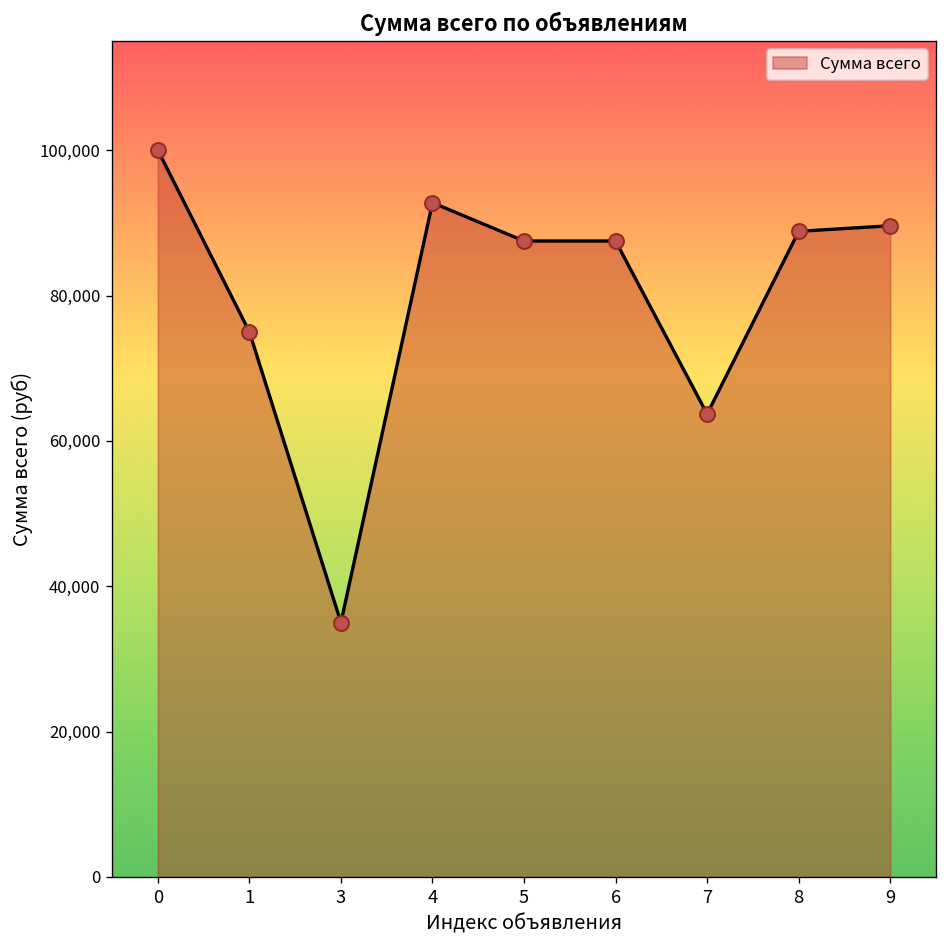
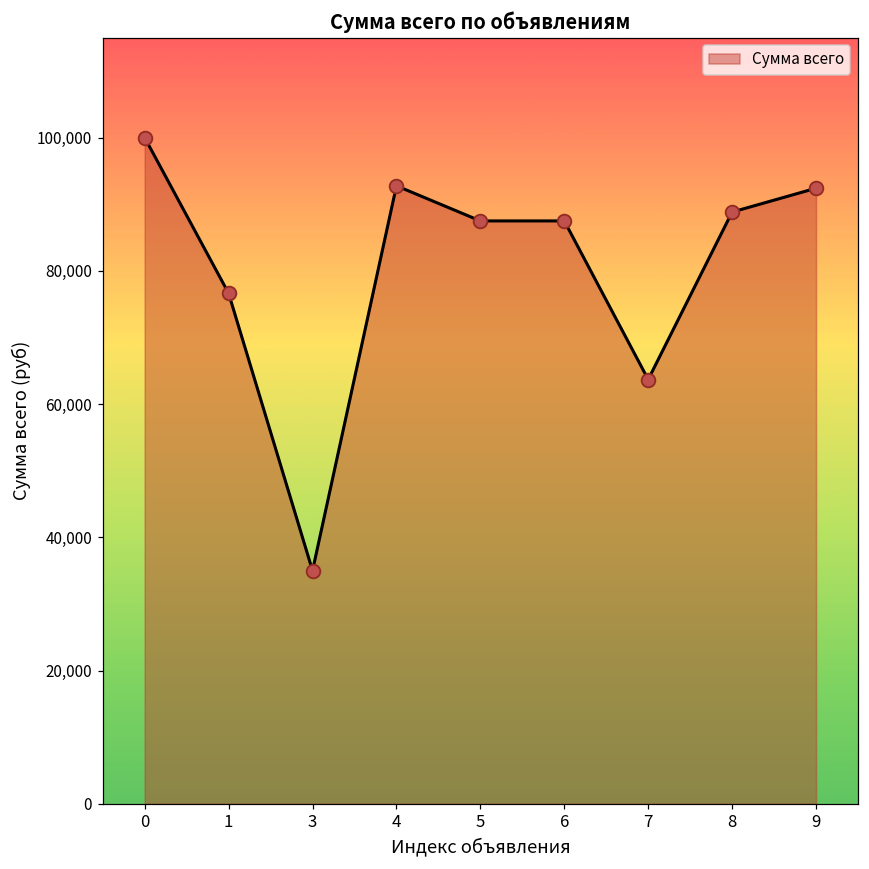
  {
    "0": "100,000",
-   "1": "75,000",
+   "1": "77,000",
    "3": "35,000",
    "4": "93,000",
    "5": "88,000",
    "6": "88,000",
    "7": "64,000",
    "8": "89,000",
-   "9": "90,000"
+   "9": "92,000"
  }
